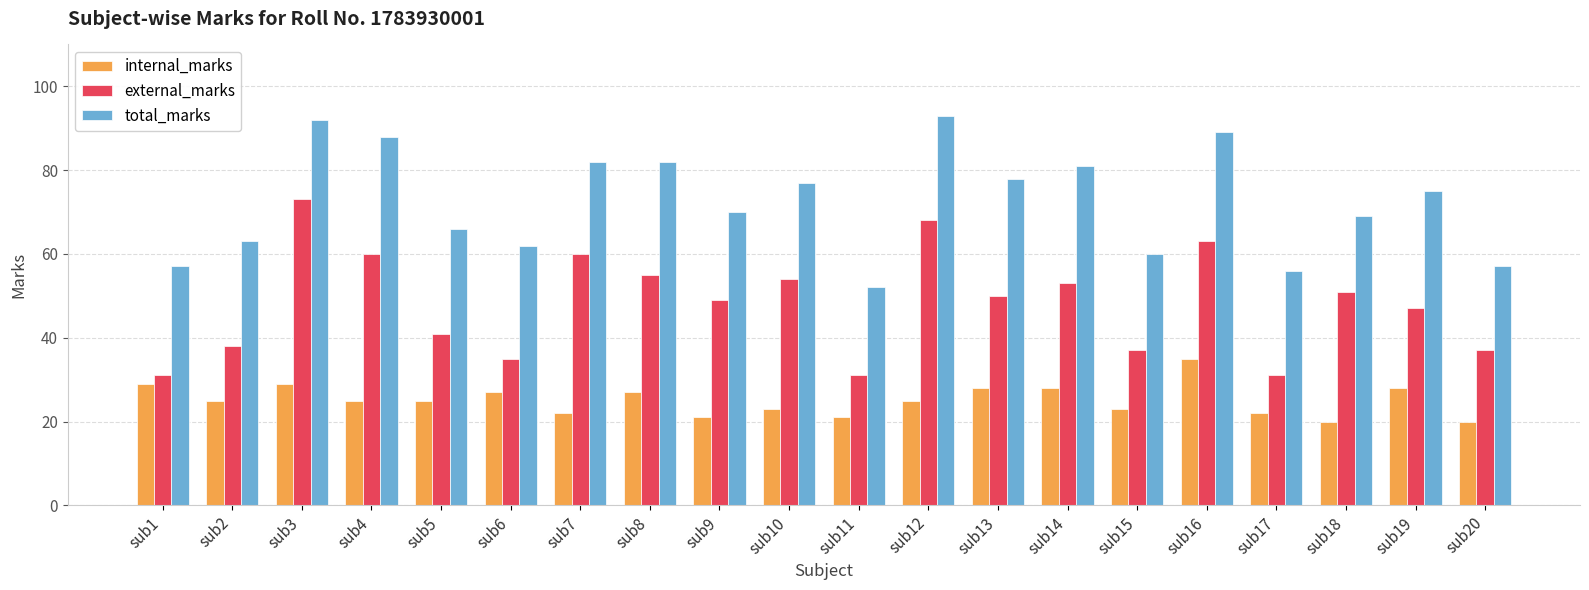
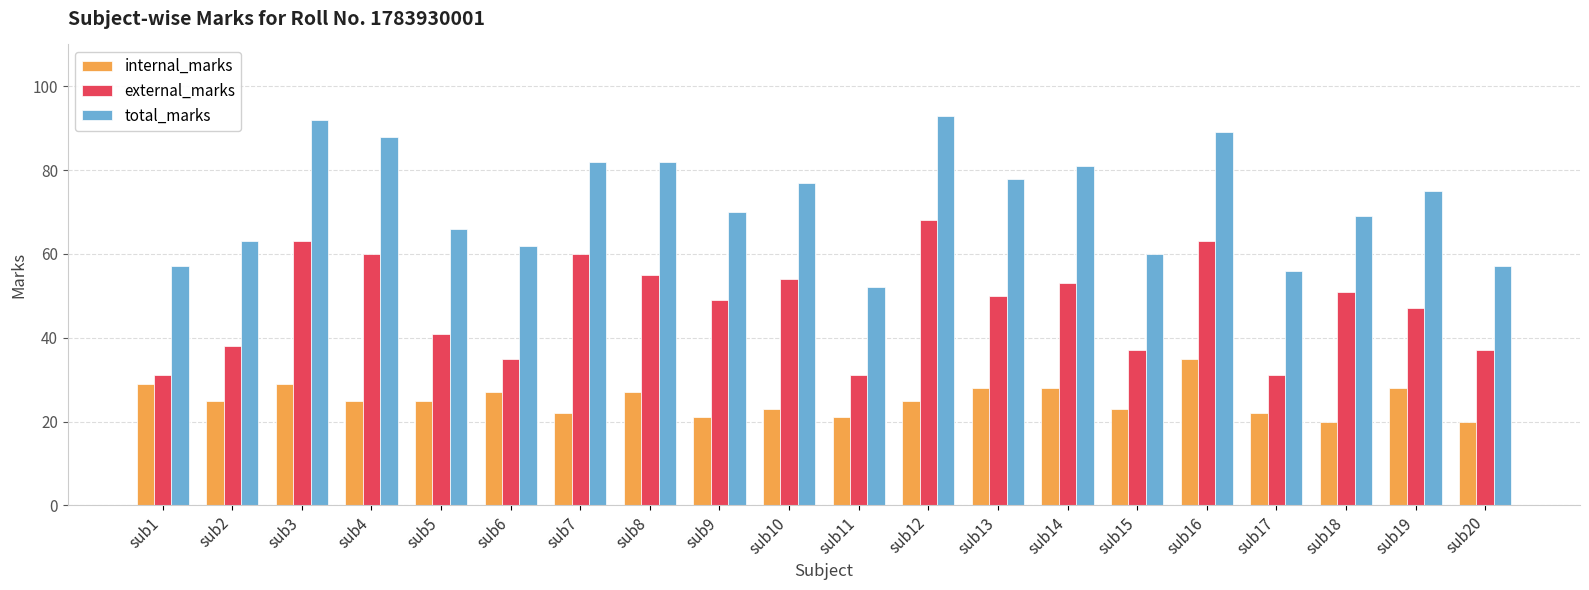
  {
    "internal_marks": {
      "sub1": 29,
      "sub2": 25,
      "sub3": 29,
      "sub4": 25,
      "sub5": 25,
      "sub6": 27,
      "sub7": 22,
      "sub8": 27,
      "sub9": 21,
      "sub10": 23,
      "sub11": 21,
      "sub12": 25,
      "sub13": 28,
      "sub14": 28,
      "sub15": 23,
      "sub16": 35,
      "sub17": 22,
      "sub18": 20,
      "sub19": 28,
      "sub20": 20
    },
    "external_marks": {
      "sub1": 31,
      "sub2": 38,
-     "sub3": 73,
+     "sub3": 63,
      "sub4": 60,
      "sub5": 41,
      "sub6": 35,
      "sub7": 60,
      "sub8": 55,
      "sub9": 49,
      "sub10": 54,
      "sub11": 31,
      "sub12": 68,
      "sub13": 50,
      "sub14": 53,
      "sub15": 37,
      "sub16": 63,
      "sub17": 31,
      "sub18": 51,
      "sub19": 47,
      "sub20": 37
    },
    "total_marks": {
      "sub1": 57,
      "sub2": 63,
      "sub3": 92,
      "sub4": 88,
      "sub5": 66,
      "sub6": 62,
      "sub7": 82,
      "sub8": 82,
      "sub9": 70,
      "sub10": 77,
      "sub11": 52,
      "sub12": 93,
      "sub13": 78,
      "sub14": 81,
      "sub15": 60,
      "sub16": 89,
      "sub17": 56,
      "sub18": 69,
      "sub19": 75,
      "sub20": 57
    }
  }
